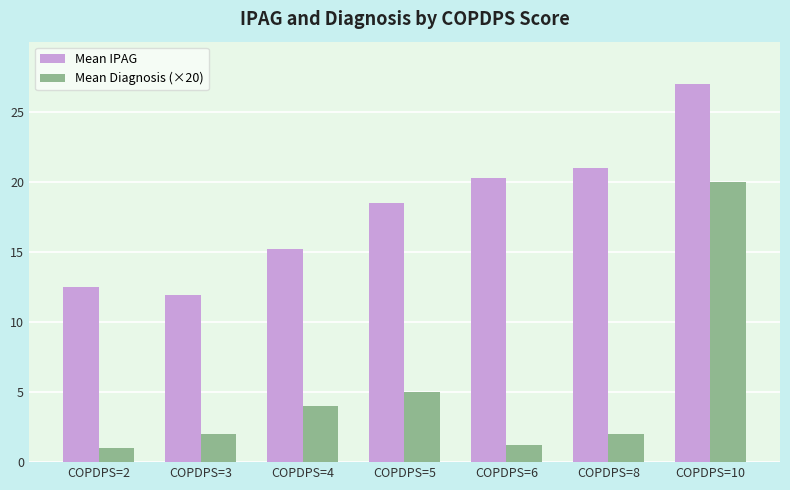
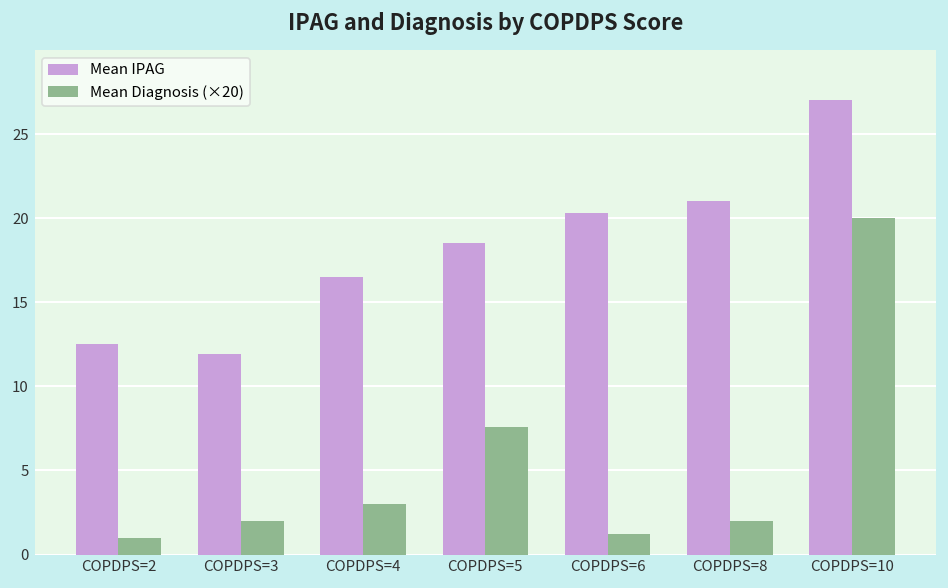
  {
    "Mean IPAG": {
      "COPDPS=2": 12.5,
      "COPDPS=3": 11.9,
-     "COPDPS=4": 15.2,
+     "COPDPS=4": 16.5,
      "COPDPS=5": 18.5,
      "COPDPS=6": 20.3,
      "COPDPS=8": 21.0,
      "COPDPS=10": 27.0
    },
    "Mean Diagnosis (×20)": {
      "COPDPS=2": 1.0,
      "COPDPS=3": 2.0,
-     "COPDPS=4": 4.0,
-     "COPDPS=5": 5.0,
+     "COPDPS=4": 3.0,
+     "COPDPS=5": 7.6,
      "COPDPS=6": 1.2,
      "COPDPS=8": 2.0,
      "COPDPS=10": 20.0
    }
  }
